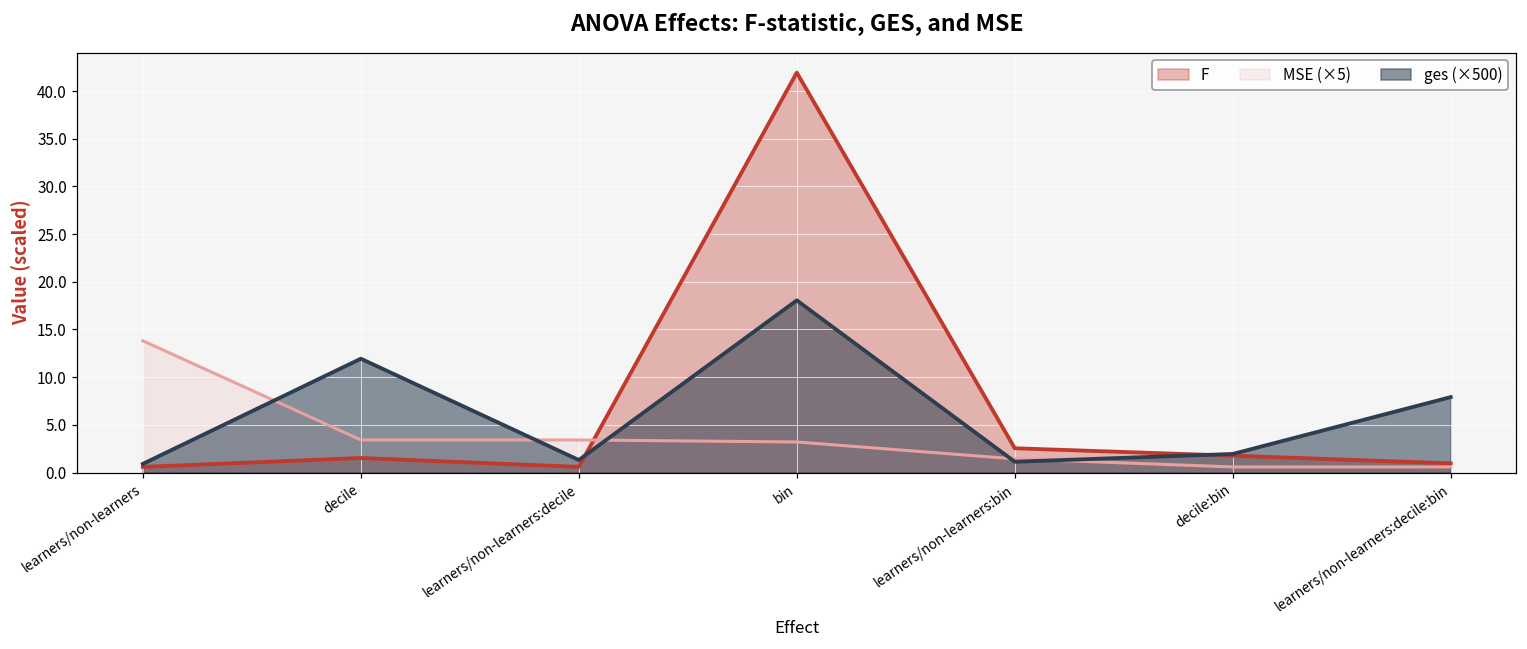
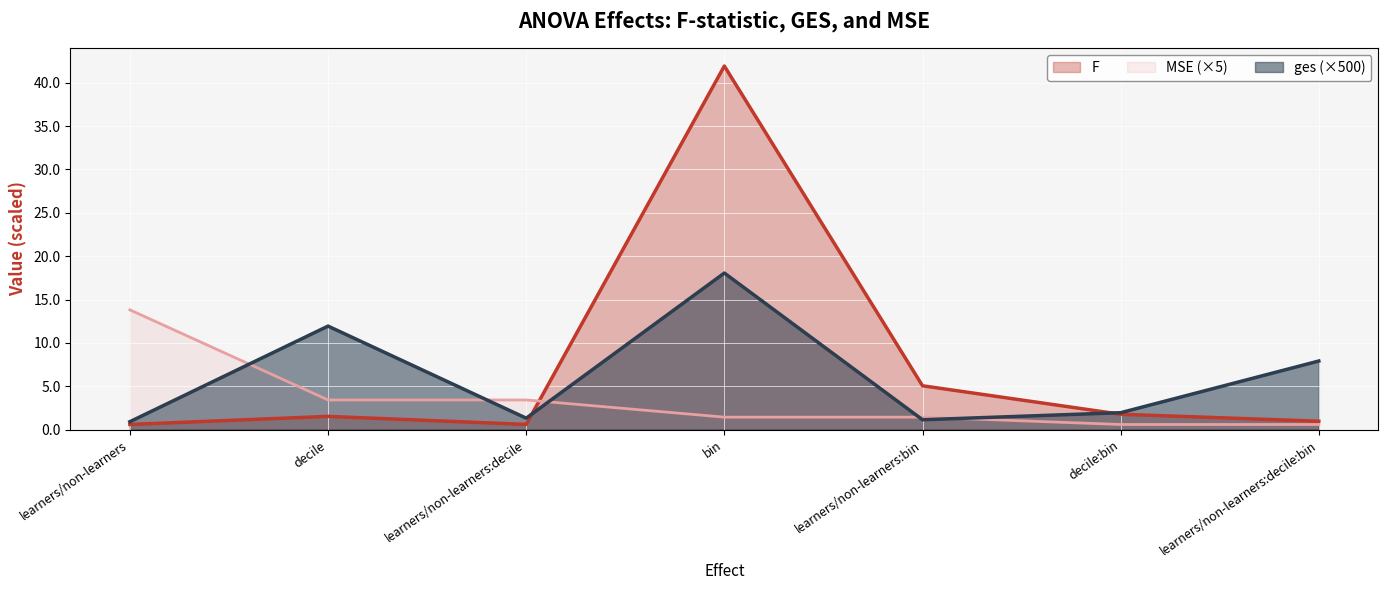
  {
    "F": {
      "learners/non-learners": 1,
      "decile": 2,
      "learners/non-learners:decile": 1,
      "bin": 42,
-     "learners/non-learners:bin": 3,
+     "learners/non-learners:bin": 5,
      "learners/non-learners:decile:bin": 1
    },
    "MSE (×5)": {
      "learners/non-learners": 14,
      "decile": 3,
      "learners/non-learners:decile": 3,
-     "bin": 3,
+     "bin": 1,
      "learners/non-learners:bin": 1,
      "decile:bin": 1,
      "learners/non-learners:decile:bin": 1
    },
    "ges (×500)": {
      "learners/non-learners": 1,
      "decile": 12,
      "learners/non-learners:decile": 1,
      "bin": 18,
      "learners/non-learners:bin": 1,
      "learners/non-learners:decile:bin": 8
    }
  }
